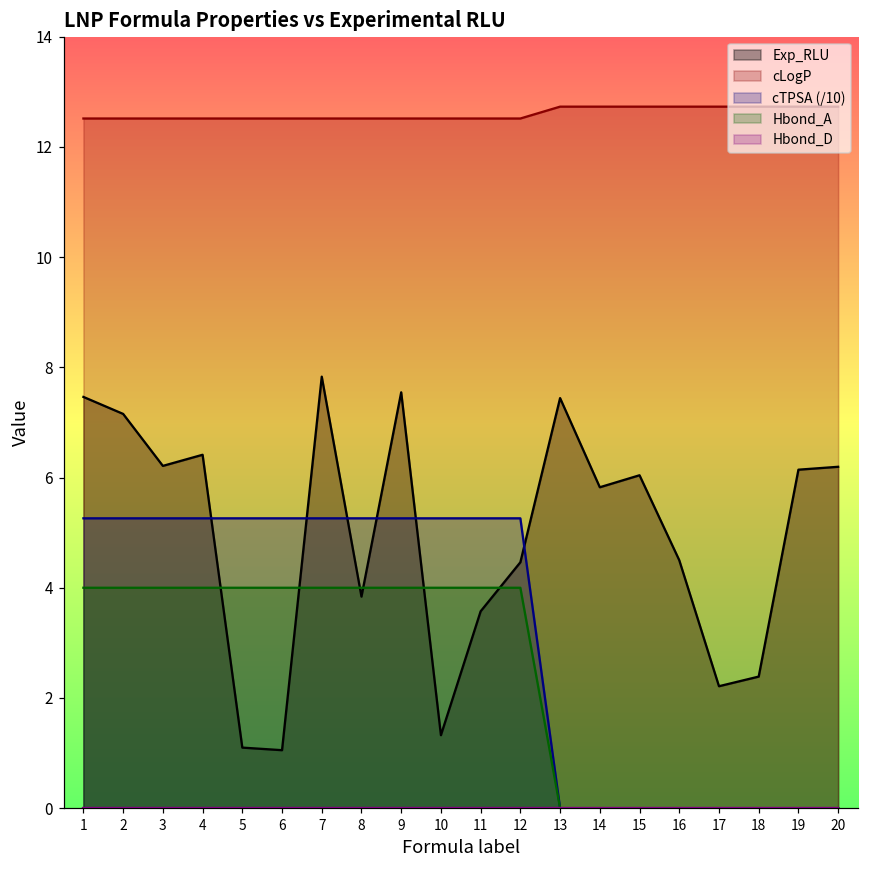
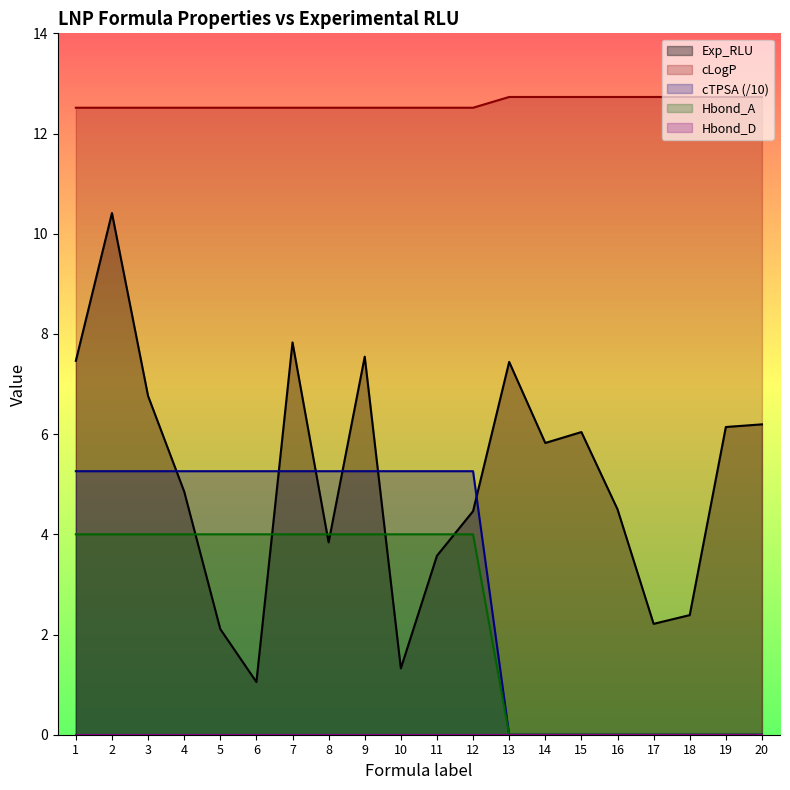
  {
    "Exp_RLU": {
      "1": 7.5,
-     "2": 7.2,
-     "3": 6.2,
-     "4": 6.4,
-     "5": 1.1,
+     "2": 10.4,
+     "3": 6.8,
+     "4": 4.9,
+     "5": 2.1,
      "6": 1.1,
      "7": 7.8,
      "8": 3.8,
      "9": 7.5,
      "10": 1.3,
      "11": 3.6,
      "12": 4.5,
      "13": 7.4,
      "14": 5.8,
      "15": 6.0,
      "16": 4.5,
      "17": 2.2,
      "18": 2.4,
      "19": 6.1,
      "20": 6.2
    },
    "Hbond_A": {
      "1": 4.0,
      "2": 4.0,
      "3": 4.0,
      "4": 4.0,
      "5": 4.0,
      "6": 4.0,
      "7": 4.0,
      "8": 4.0,
      "9": 4.0,
      "10": 4.0,
      "11": 4.0,
      "12": 4.0
    }
  }
